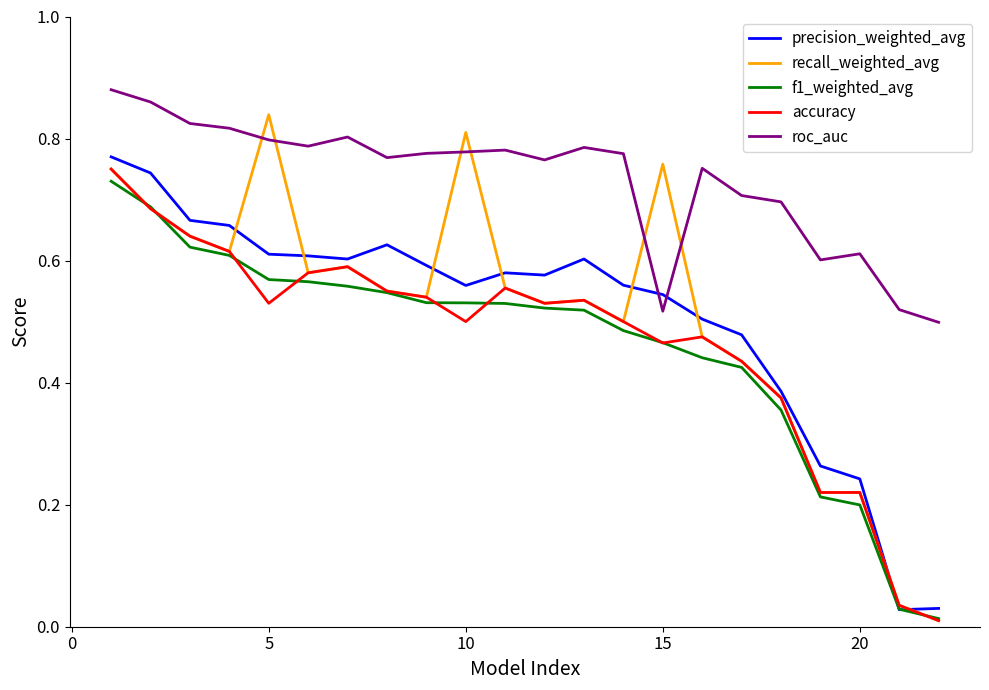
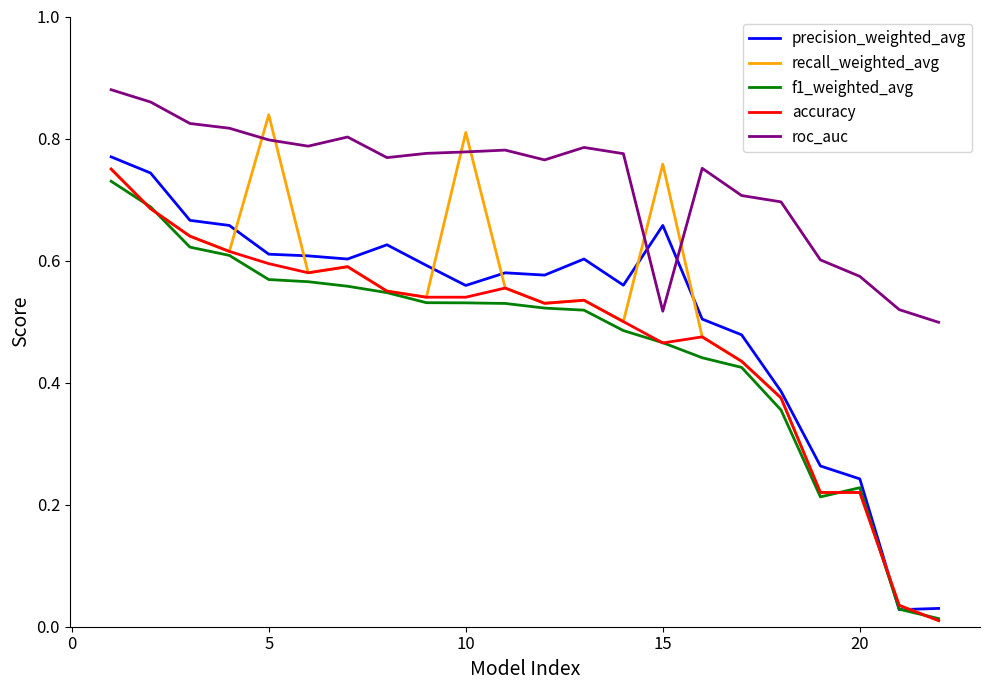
  {
    "precision_weighted_avg": {
      "5": 0.61,
      "10": 0.56,
-     "15": 0.54,
+     "15": 0.66,
      "20": 0.24
    },
    "recall_weighted_avg": {
      "5": 0.84,
      "10": 0.81,
      "15": 0.76
    },
    "f1_weighted_avg": {
      "5": 0.57,
      "10": 0.53,
-     "20": 0.20
+     "20": 0.23
    },
    "accuracy": {
-     "5": 0.53,
-     "10": 0.50
+     "5": 0.60,
+     "10": 0.54
    },
    "roc_auc": {
      "5": 0.80,
      "10": 0.78,
      "15": 0.52,
-     "20": 0.61
+     "20": 0.57
    }
  }
